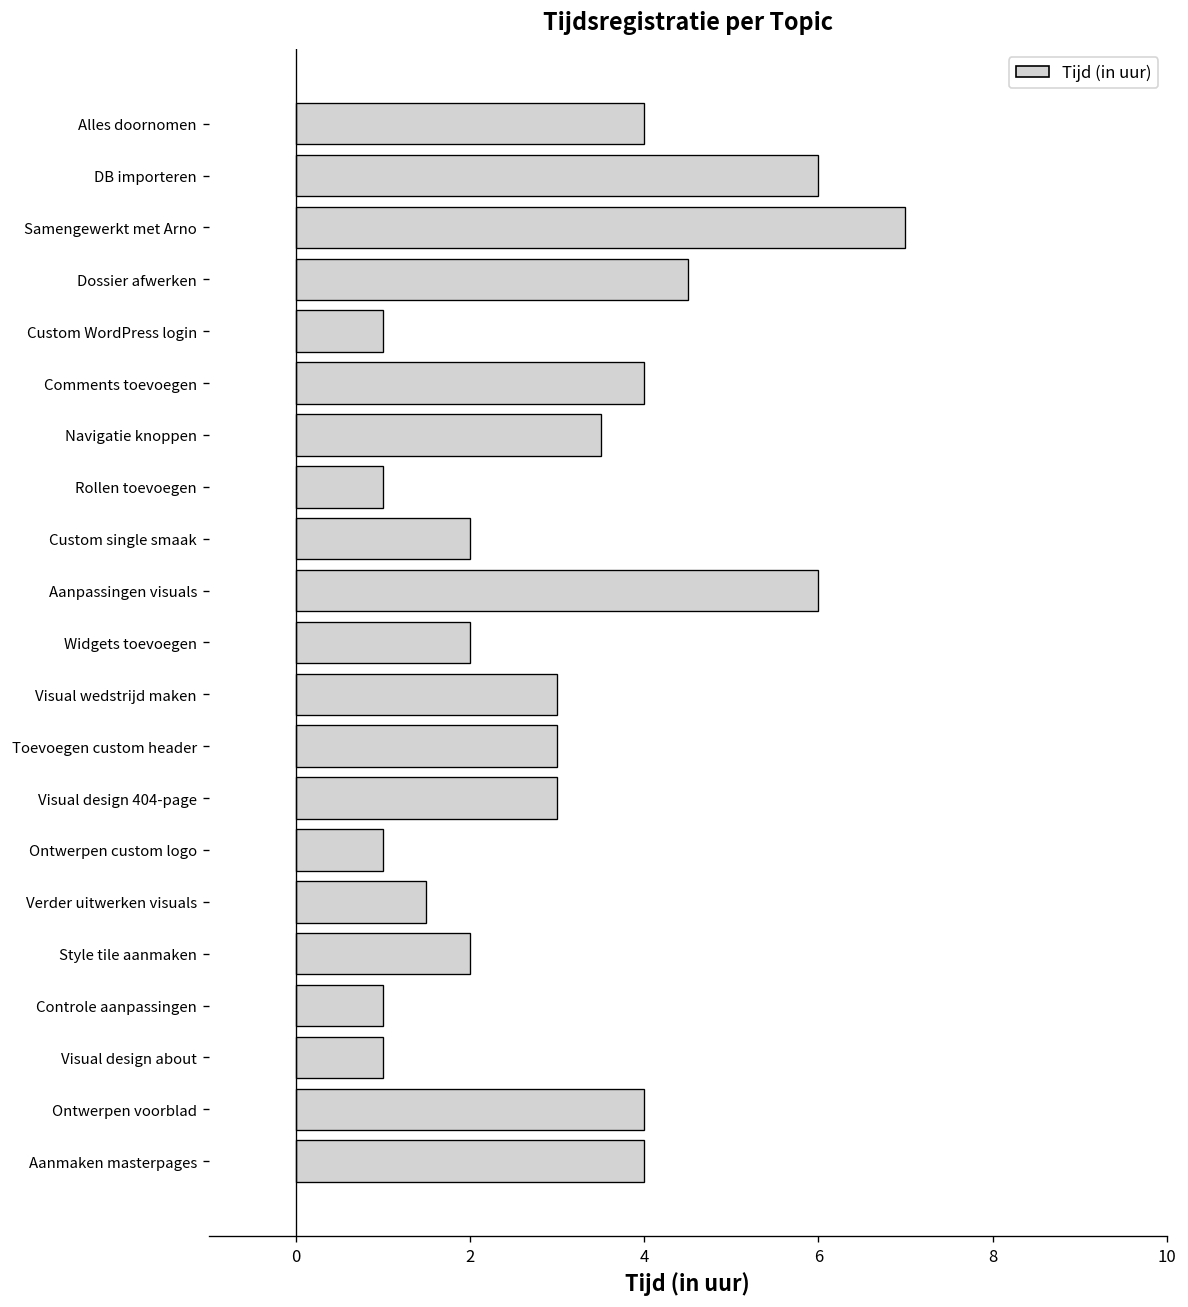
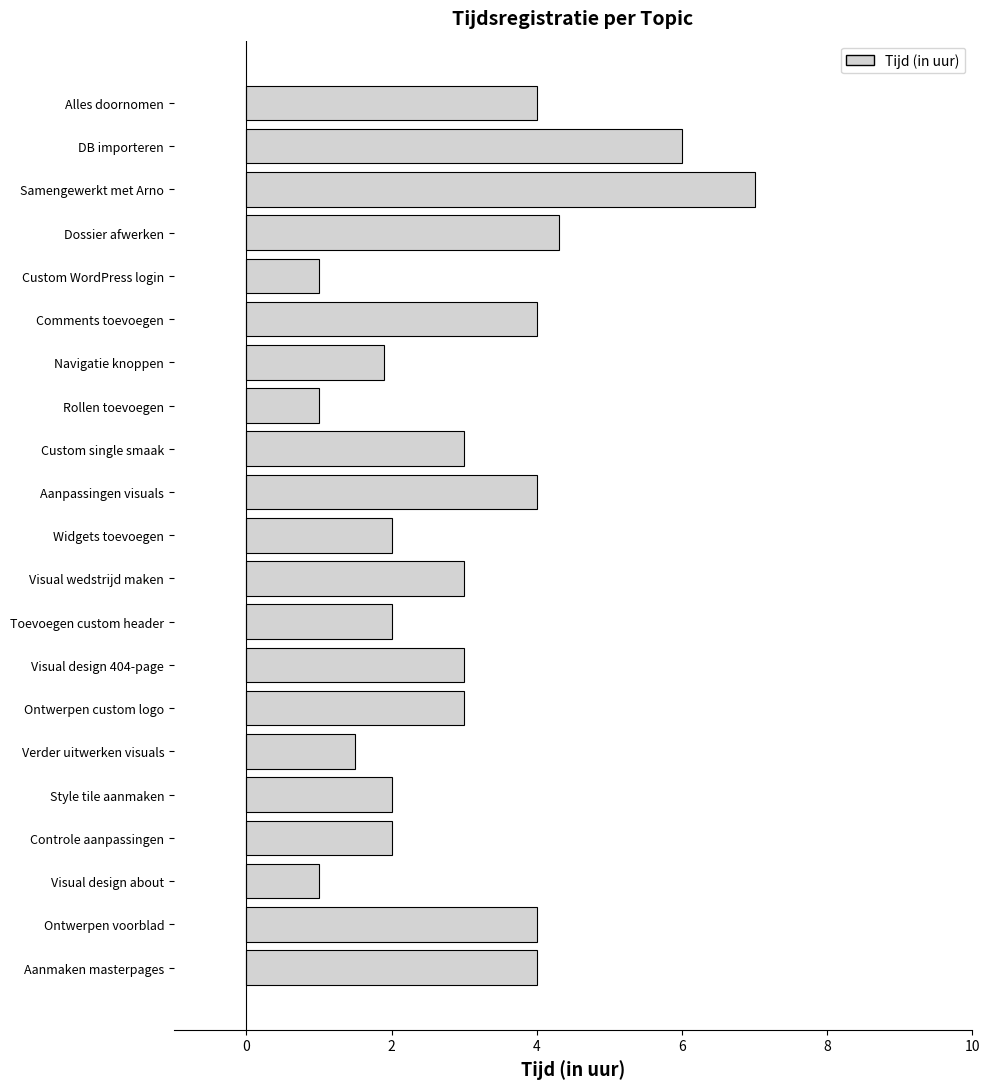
  {
    "Alles doornomen": 4.0,
    "DB importeren": 6.0,
    "Samengewerkt met Arno": 7.0,
-   "Dossier afwerken": 4.5,
+   "Dossier afwerken": 4.3,
    "Custom WordPress login": 1.0,
    "Comments toevoegen": 4.0,
-   "Navigatie knoppen": 3.5,
+   "Navigatie knoppen": 1.9,
    "Rollen toevoegen": 1.0,
-   "Custom single smaak": 2,
-   "Aanpassingen visuals": 6,
+   "Custom single smaak": 3,
+   "Aanpassingen visuals": 4,
    "Widgets toevoegen": 2.0,
    "Visual wedstrijd maken": 3.0,
-   "Toevoegen custom header": 3,
+   "Toevoegen custom header": 2,
    "Visual design 404-page": 3.0,
-   "Ontwerpen custom logo": 1,
+   "Ontwerpen custom logo": 3,
    "Verder uitwerken visuals": 1.5,
    "Style tile aanmaken": 2.0,
-   "Controle aanpassingen": 1,
+   "Controle aanpassingen": 2,
    "Visual design about": 1.0,
    "Ontwerpen voorblad": 4.0,
    "Aanmaken masterpages": 4.0
  }
